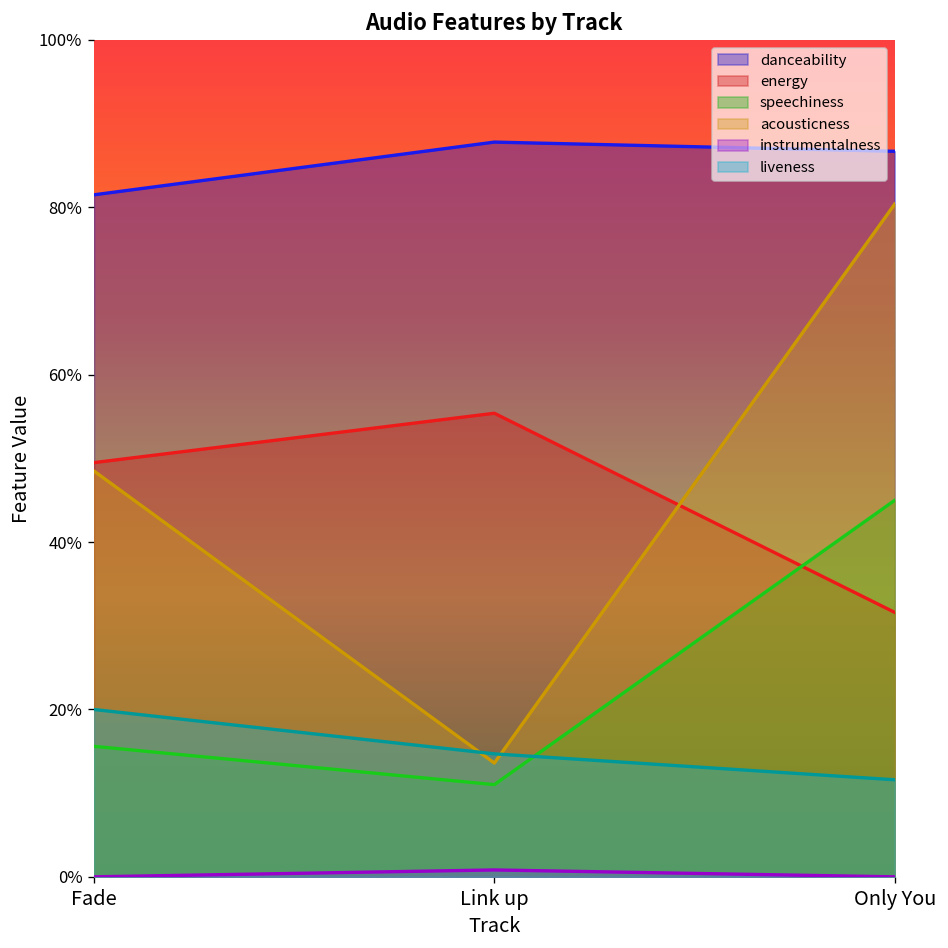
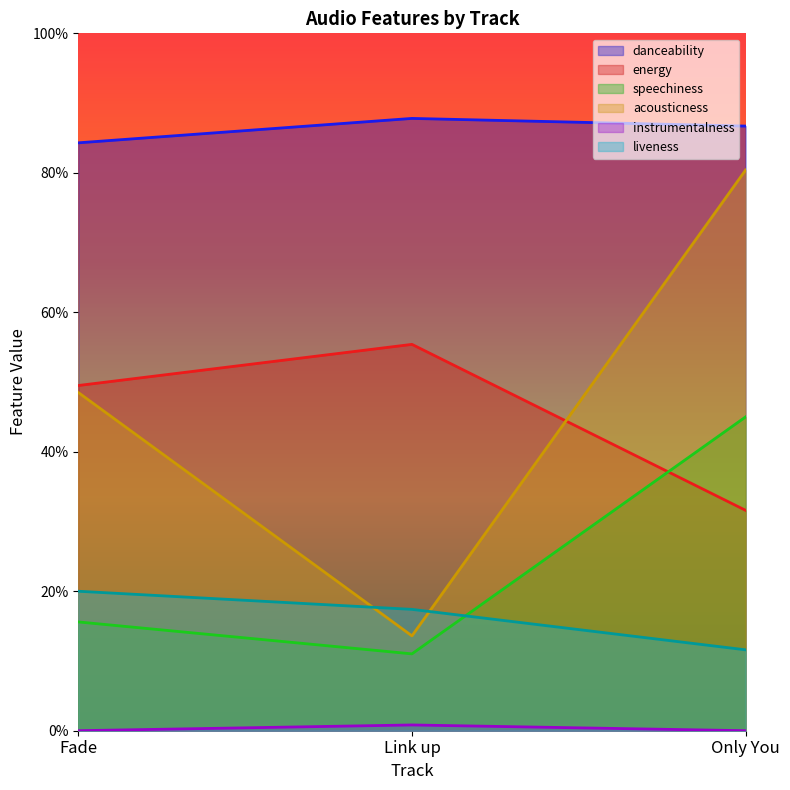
  {
    "danceability": {
-     "Fade": "82%",
+     "Fade": "84%",
      "Link up": "88%",
      "Only You": "87%"
    },
    "energy": {
      "Fade": "50%",
      "Link up": "55%",
      "Only You": "32%"
    },
    "speechiness": {
      "Fade": "16%",
      "Link up": "11%",
      "Only You": "45%"
    },
    "acousticness": {
      "Fade": "49%",
      "Link up": "14%",
      "Only You": "80%"
    },
    "instrumentalness": {
      "Fade": "0%",
      "Link up": "1%",
      "Only You": "0%"
    },
    "liveness": {
      "Fade": "20%",
-     "Link up": "15%",
+     "Link up": "17%",
      "Only You": "12%"
    }
  }
